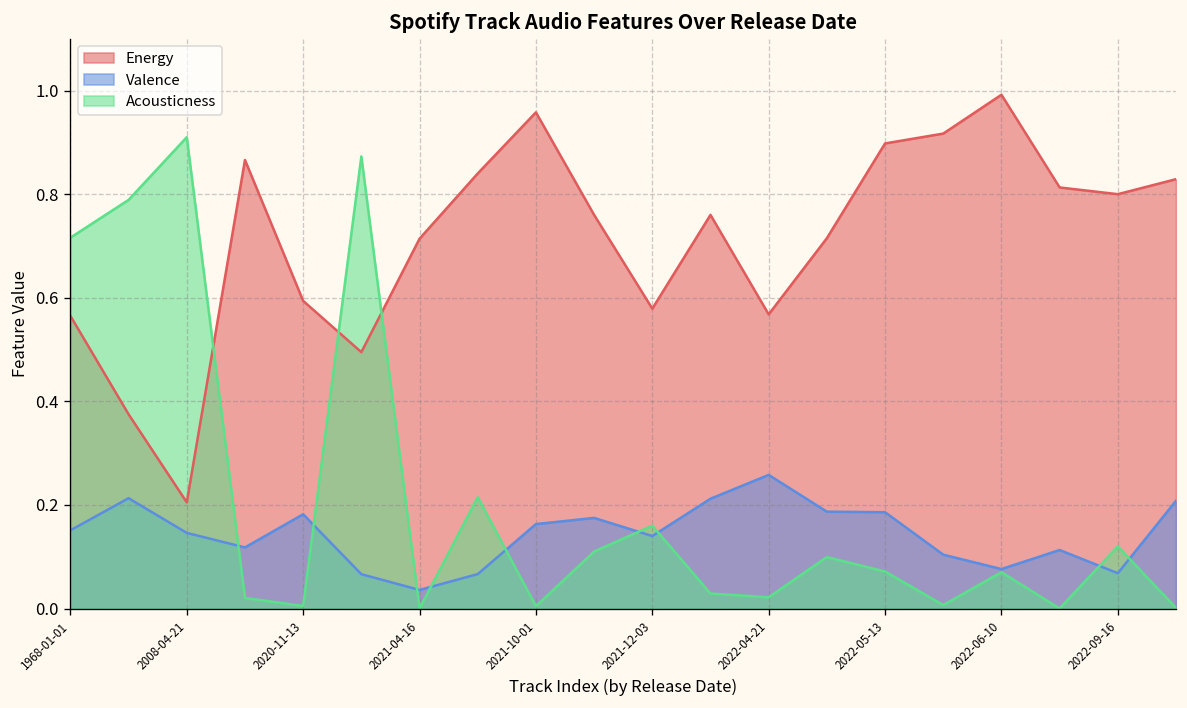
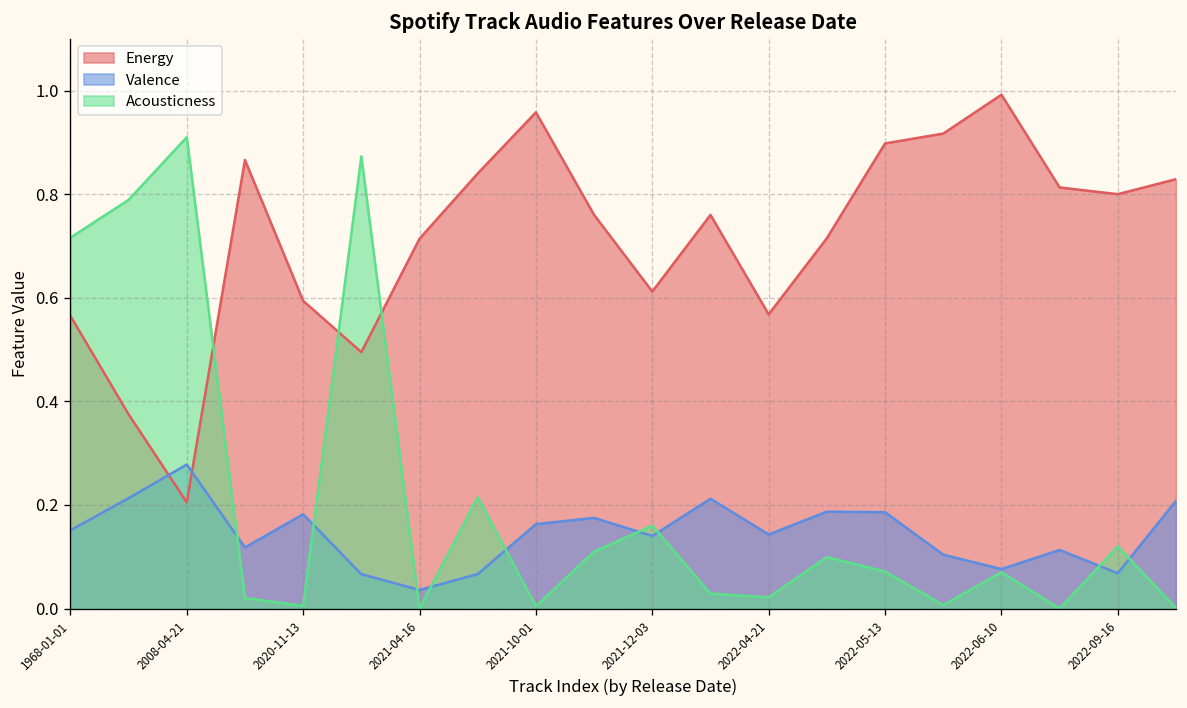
  {
    "Energy": {
      "2008-04-21": 0.21,
-     "2021-12-03": 0.58,
+     "2021-12-03": 0.61,
      "2022-04-21": 0.57,
      "2022-06-10": 0.99,
      "2022-09-16": 0.80
    },
    "Valence": {
-     "2008-04-21": 0.15,
+     "2008-04-21": 0.28,
      "2021-12-03": 0.14,
-     "2022-04-21": 0.26,
+     "2022-04-21": 0.14,
      "2022-06-10": 0.08,
      "2022-09-16": 0.07
    },
    "Acousticness": {
      "2008-04-21": 0.91,
      "2021-12-03": 0.16,
      "2022-04-21": 0.02,
      "2022-06-10": 0.07,
      "2022-09-16": 0.12
    }
  }
